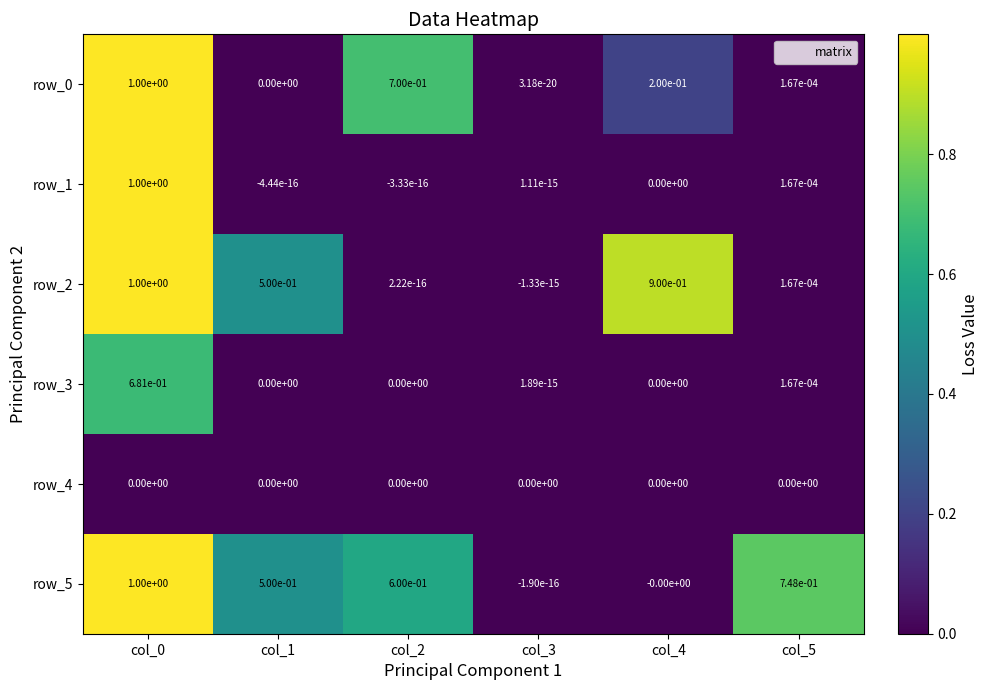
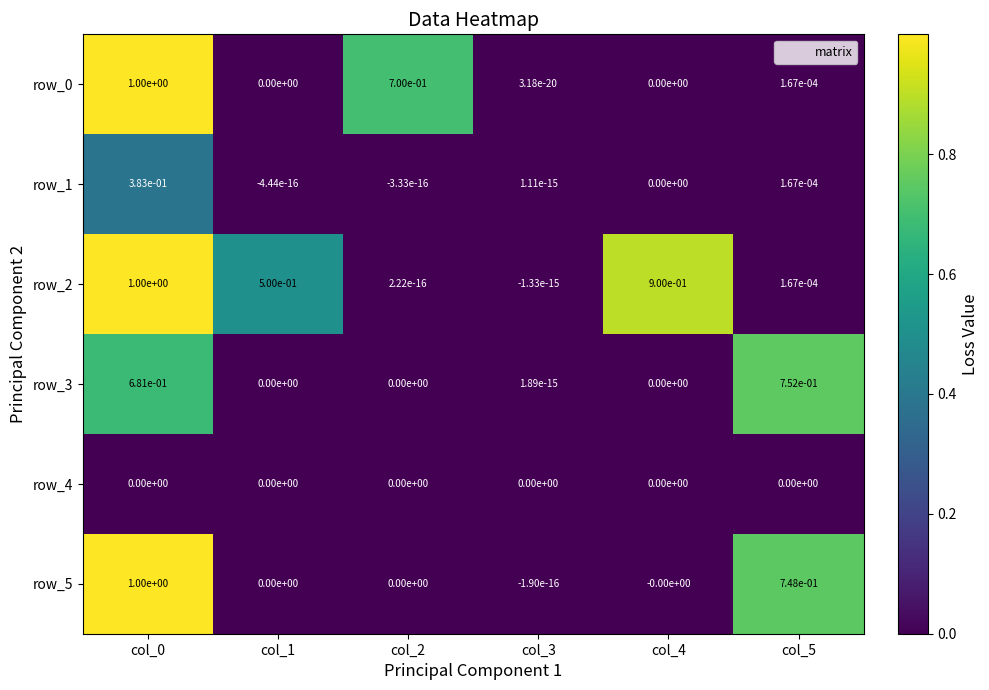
  {
    "row_0": {
      "col_0": "1.00e+00",
      "col_1": "0.00e+00",
      "col_2": "7.00e-01",
      "col_3": "3.18e-20",
-     "col_4": "2.00e-01",
+     "col_4": "0.00e+00",
      "col_5": "1.67e-04"
    },
    "row_1": {
-     "col_0": "1.00e+00",
+     "col_0": "3.83e-01",
      "col_1": "-4.44e-16",
      "col_2": "-3.33e-16",
      "col_3": "1.11e-15",
      "col_4": "0.00e+00",
      "col_5": "1.67e-04"
    },
    "row_2": {
      "col_0": "1.00e+00",
      "col_1": "5.00e-01",
      "col_2": "2.22e-16",
      "col_3": "-1.33e-15",
      "col_4": "9.00e-01",
      "col_5": "1.67e-04"
    },
    "row_3": {
      "col_0": "6.81e-01",
      "col_1": "0.00e+00",
      "col_2": "0.00e+00",
      "col_3": "1.89e-15",
      "col_4": "0.00e+00",
-     "col_5": "1.67e-04"
+     "col_5": "7.52e-01"
    },
    "row_4": {
      "col_0": "0.00e+00",
      "col_1": "0.00e+00",
      "col_2": "0.00e+00",
      "col_3": "0.00e+00",
      "col_4": "0.00e+00",
      "col_5": "0.00e+00"
    },
    "row_5": {
      "col_0": "1.00e+00",
-     "col_1": "5.00e-01",
-     "col_2": "6.00e-01",
+     "col_1": "0.00e+00",
+     "col_2": "0.00e+00",
      "col_3": "-1.90e-16",
      "col_4": "-0.00e+00",
      "col_5": "7.48e-01"
    }
  }
